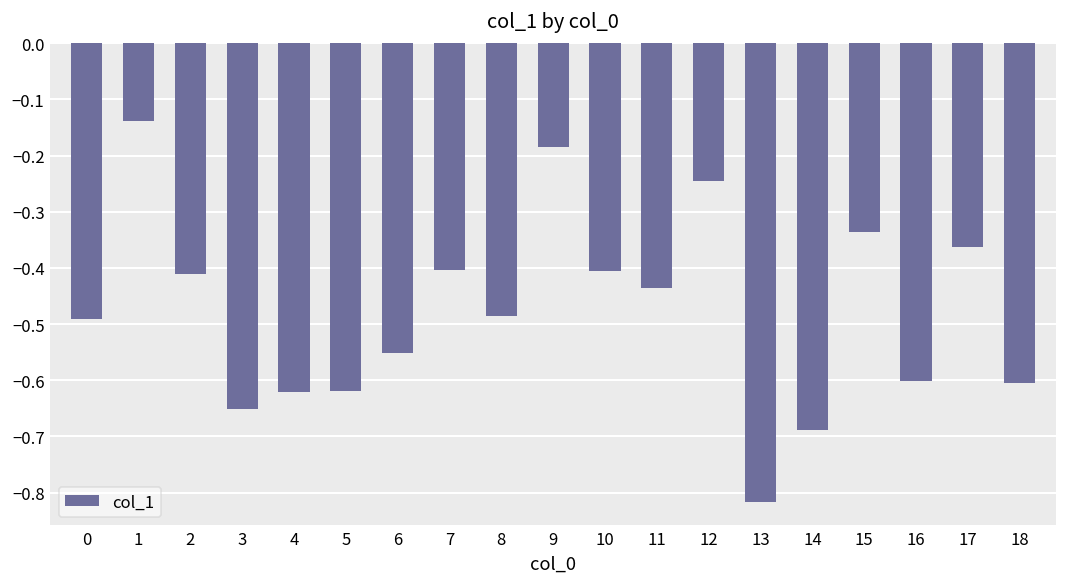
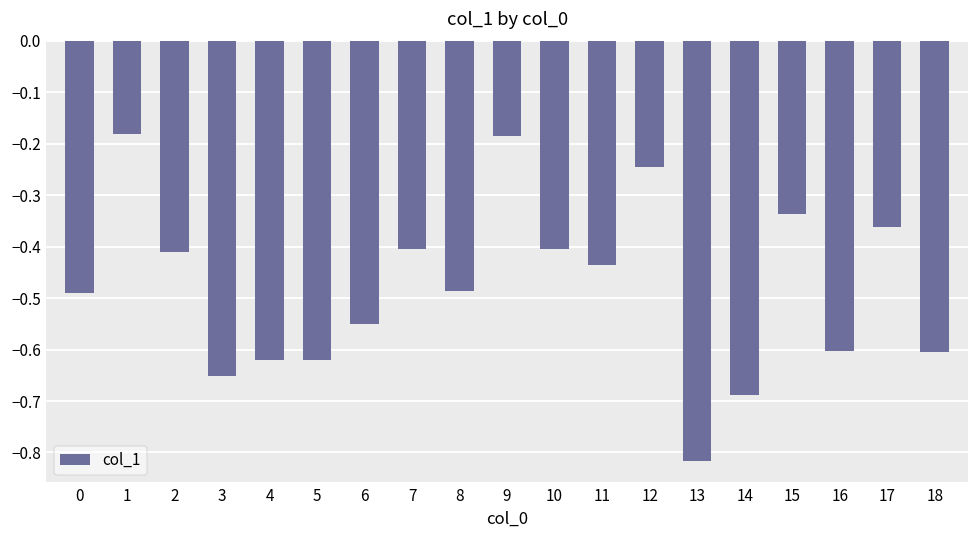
  {
    "0": -0.49,
-   "1": -0.14,
+   "1": -0.18,
    "2": -0.41,
    "3": -0.65,
    "4": -0.62,
    "5": -0.62,
    "6": -0.55,
    "7": -0.40,
    "8": -0.49,
    "9": -0.18,
    "10": -0.41,
    "11": -0.44,
    "12": -0.24,
    "13": -0.82,
    "14": -0.69,
    "15": -0.34,
    "16": -0.60,
    "17": -0.36,
    "18": -0.61
  }
